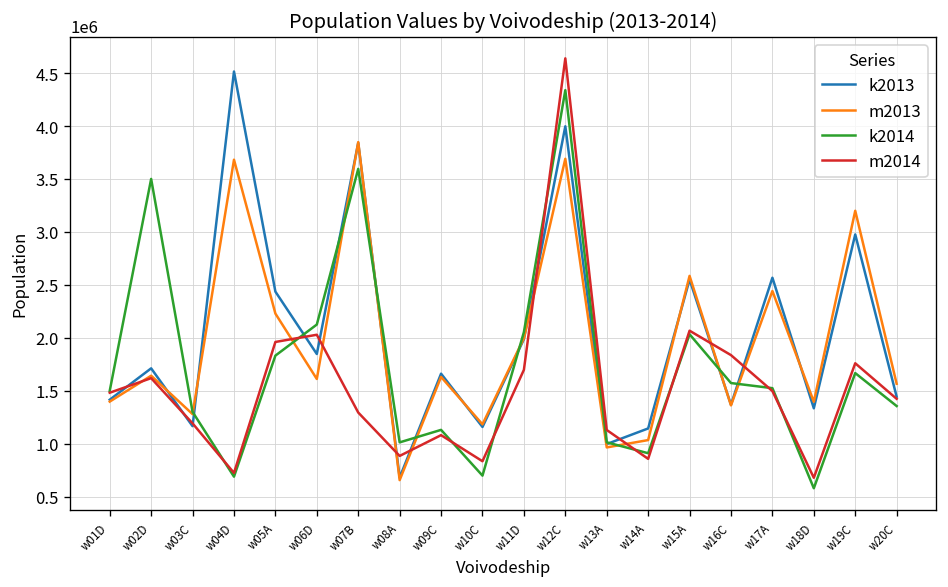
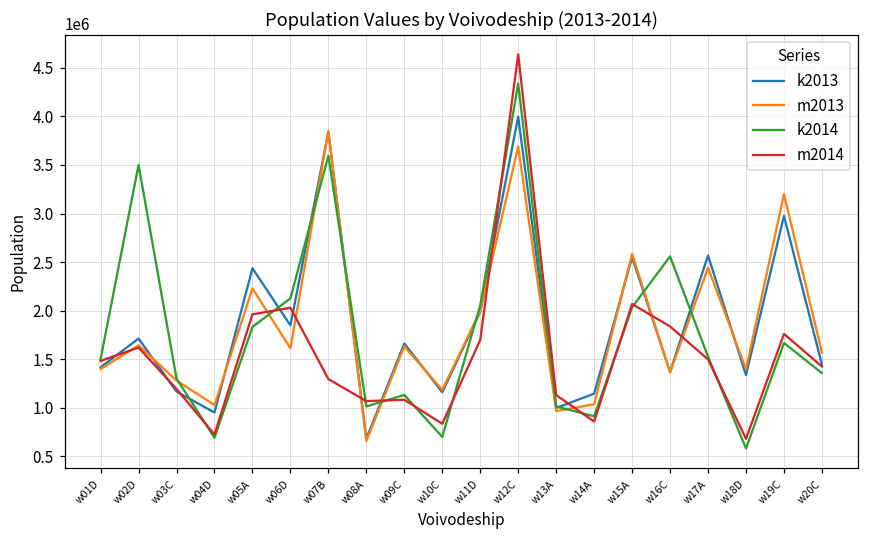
  {
    "k2013": {
      "w02D": 1700000,
-     "w04D": 4500000,
+     "w04D": 900000,
      "w05A": 2400000,
      "w06D": 1800000,
      "w09C": 1700000,
      "w12C": 4000000,
      "w14A": 1100000,
      "w15A": 2500000,
      "w17A": 2600000,
      "w18D": 1300000,
      "w19C": 3000000
    },
    "m2013": {
-     "w04D": 3700000,
+     "w04D": 1000000,
      "w05A": 2200000,
      "w06D": 1600000,
      "w09C": 1600000,
      "w12C": 3700000,
      "w13A": 1000000,
      "w14A": 1000000,
      "w15A": 2600000,
      "w17A": 2400000,
      "w18D": 1400000,
      "w19C": 3200000,
      "w20C": 1600000
    },
    "k2014": {
      "w02D": 3500000,
      "w04D": 700000,
      "w05A": 1800000,
      "w06D": 2100000,
      "w07B": 3600000,
      "w08A": 1000000,
      "w09C": 1100000,
      "w10C": 700000,
      "w11D": 2100000,
      "w12C": 4300000,
      "w14A": 900000,
      "w15A": 2000000,
-     "w16C": 1600000,
+     "w16C": 2600000,
      "w18D": 600000,
      "w19C": 1700000,
      "w20C": 1400000
    },
    "m2014": {
      "w04D": 700000,
      "w05A": 2000000,
      "w06D": 2000000,
      "w07B": 1300000,
-     "w08A": 900000,
+     "w08A": 1100000,
      "w09C": 1100000,
      "w10C": 800000,
      "w11D": 1700000,
      "w12C": 4600000,
      "w13A": 1100000,
      "w14A": 900000,
      "w15A": 2100000,
      "w16C": 1800000,
      "w18D": 700000,
      "w19C": 1800000
    }
  }
